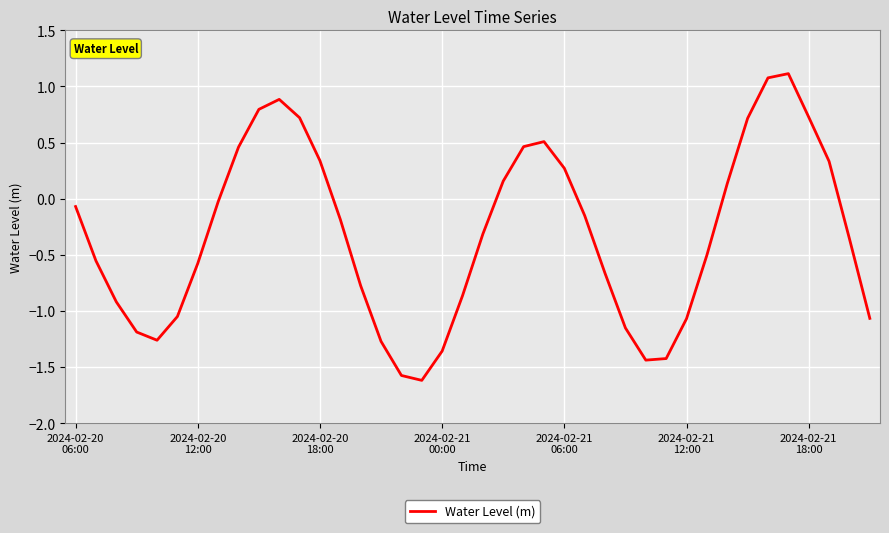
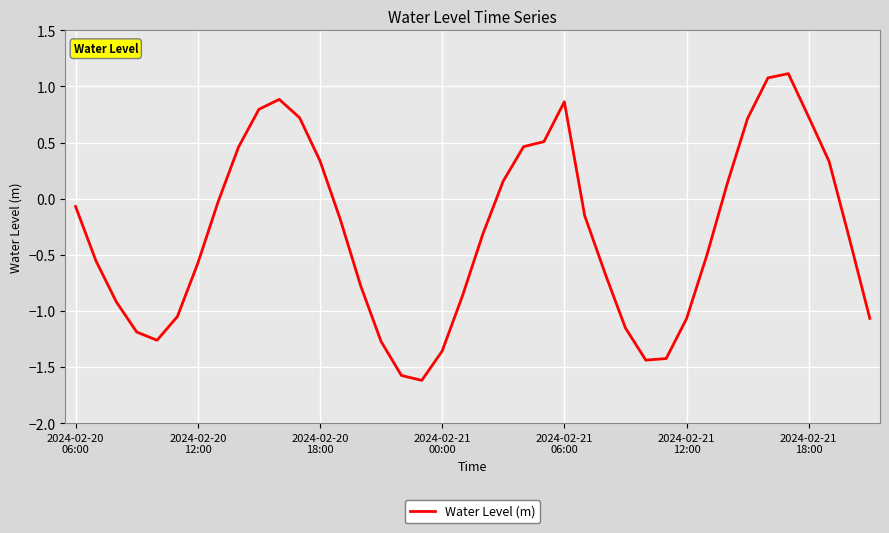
  {
    "2024-02-20 06:00": -0.07,
    "2024-02-20 12:00": -0.58,
    "2024-02-20 18:00": 0.34,
    "2024-02-21 00:00": -1.36,
-   "2024-02-21 06:00": 0.27,
+   "2024-02-21 06:00": 0.86,
    "2024-02-21 12:00": -1.07,
    "2024-02-21 18:00": 0.73
  }
